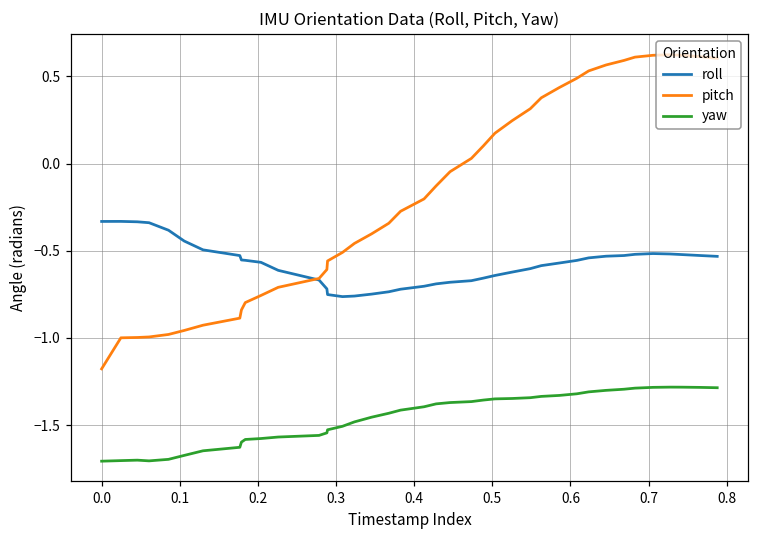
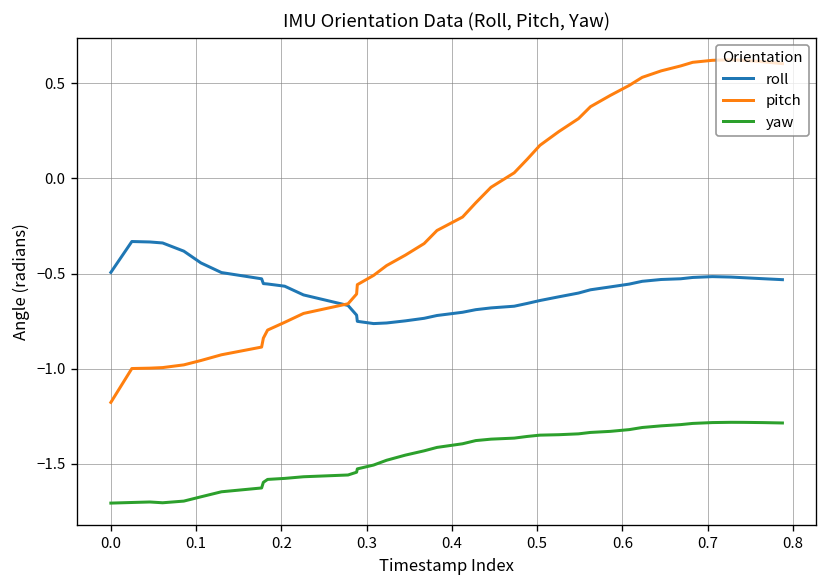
  {
    "roll": {
-     "0.0": -0.33
+     "0.0": -0.49
    },
    "pitch": {
      "0.0": -1.18
    },
    "yaw": {
      "0.0": -1.71
    }
  }
